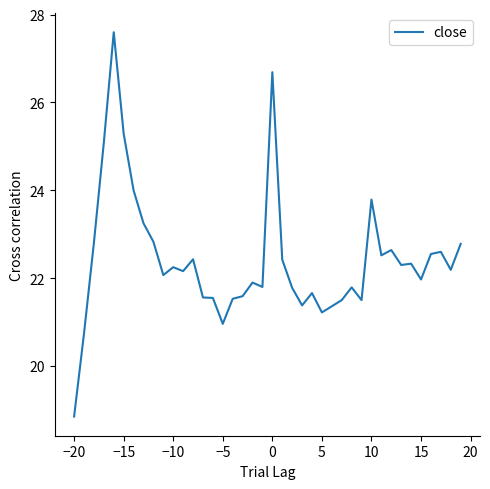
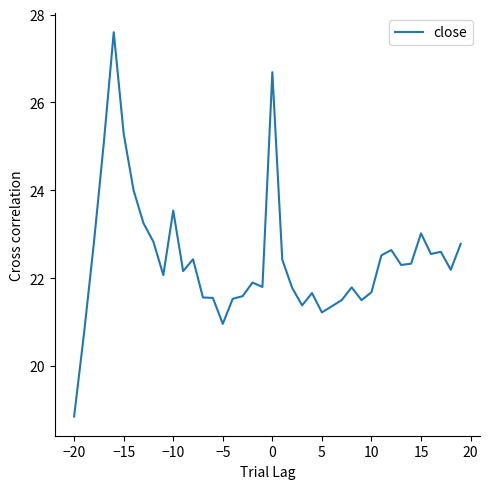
  {
    "−20": 18.9,
    "−15": 25.3,
-   "−10": 22.3,
+   "−10": 23.5,
    "−5": 21.0,
    "0": 26.7,
    "5": 21.2,
-   "10": 23.8,
-   "15": 22.0
+   "10": 21.7,
+   "15": 23.0
  }
